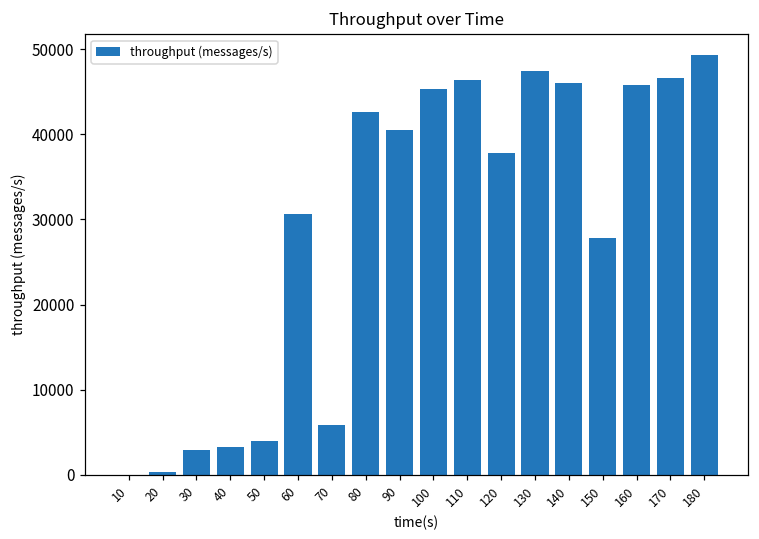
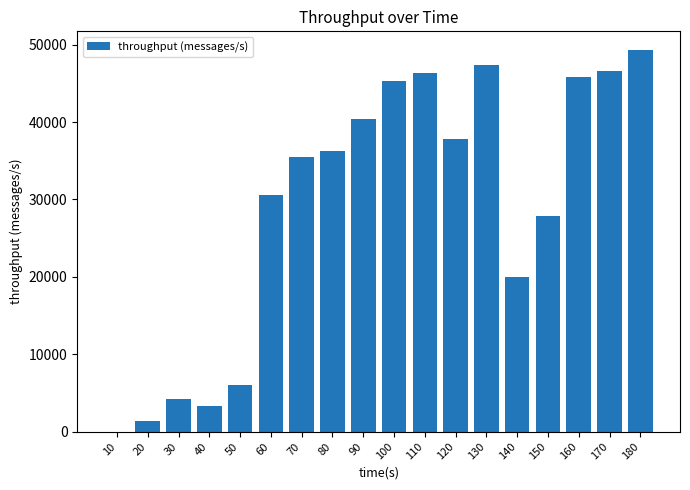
  {
    "10": 0,
-   "20": 0,
-   "30": 3000,
+   "20": 1000,
+   "30": 4000,
    "40": 3000,
-   "50": 4000,
+   "50": 6000,
    "60": 31000,
-   "70": 6000,
-   "80": 43000,
+   "70": 36000,
+   "80": 36000,
    "90": 40000,
    "100": 45000,
    "110": 46000,
    "120": 38000,
    "130": 47000,
-   "140": 46000,
+   "140": 20000,
    "150": 28000,
    "160": 46000,
    "170": 47000,
    "180": 49000
  }
